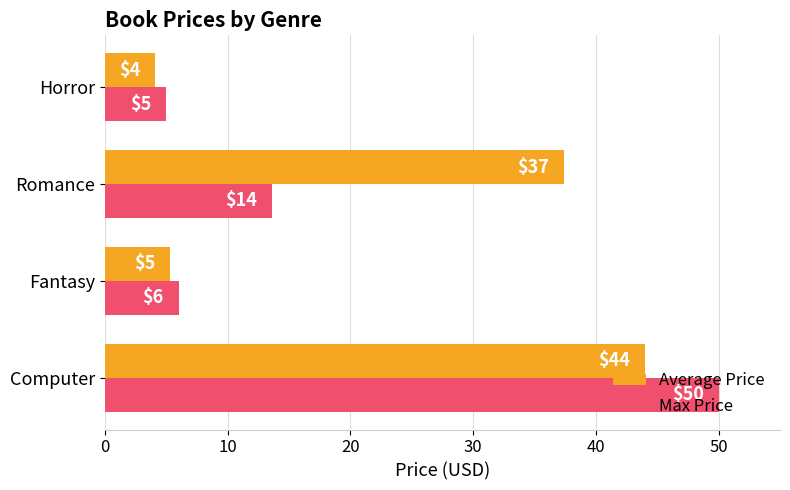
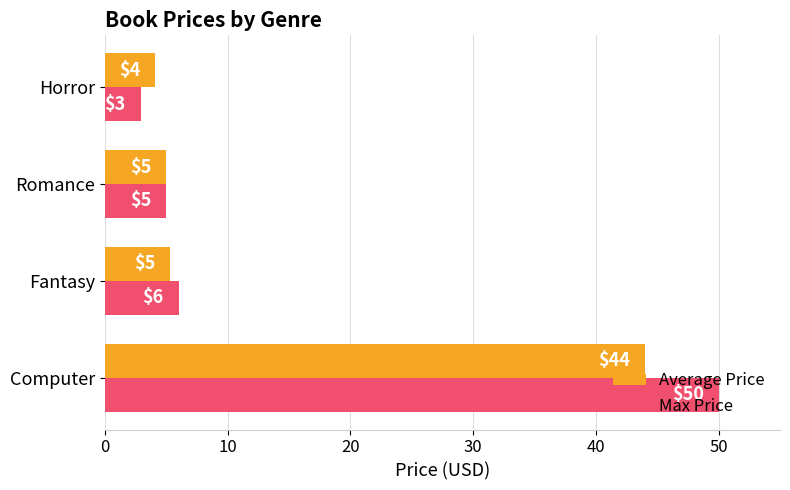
  {
    "Average Price": {
      "Horror": "$4",
-     "Romance": "$37",
+     "Romance": "$5",
      "Fantasy": "$5",
      "Computer": "$44"
    },
    "Max Price": {
-     "Horror": "$5",
-     "Romance": "$14",
+     "Horror": "$3",
+     "Romance": "$5",
      "Fantasy": "$6",
      "Computer": "$50"
    }
  }
